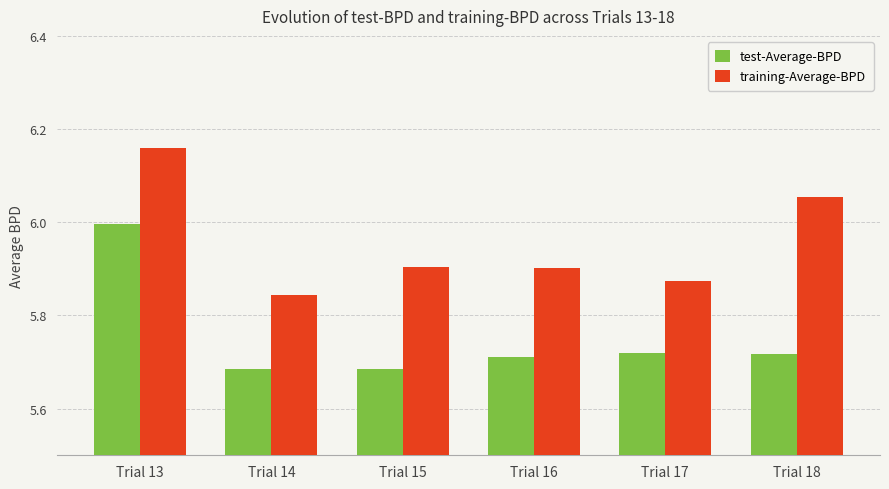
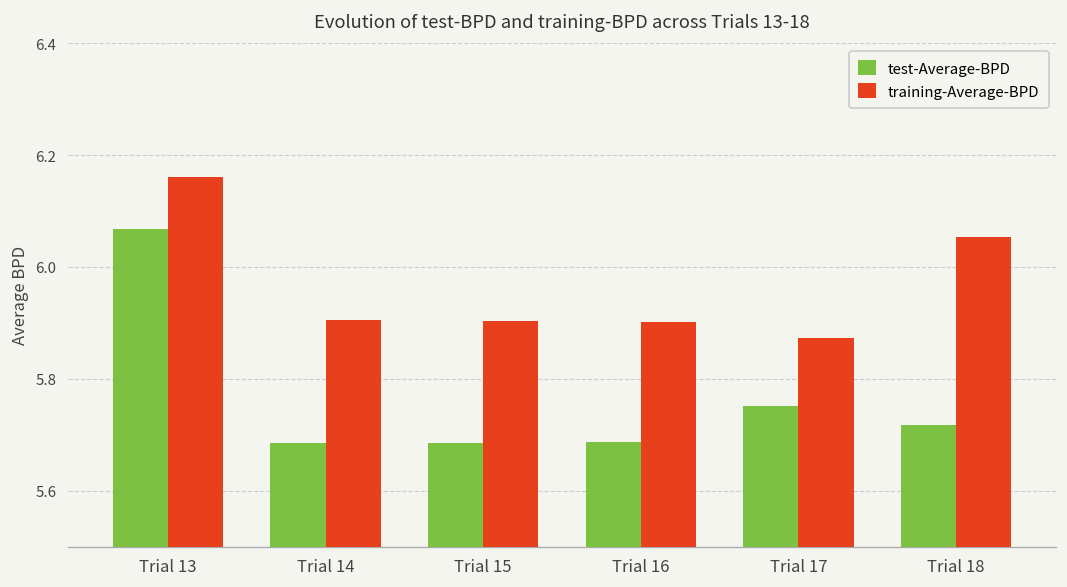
  {
    "test-Average-BPD": {
-     "Trial 13": 6.00,
+     "Trial 13": 6.07,
      "Trial 14": 5.69,
      "Trial 15": 5.69,
-     "Trial 16": 5.71,
-     "Trial 17": 5.72,
+     "Trial 16": 5.69,
+     "Trial 17": 5.75,
      "Trial 18": 5.72
    },
    "training-Average-BPD": {
      "Trial 13": 6.16,
-     "Trial 14": 5.84,
+     "Trial 14": 5.91,
      "Trial 15": 5.90,
      "Trial 16": 5.90,
      "Trial 17": 5.87,
      "Trial 18": 6.05
    }
  }
